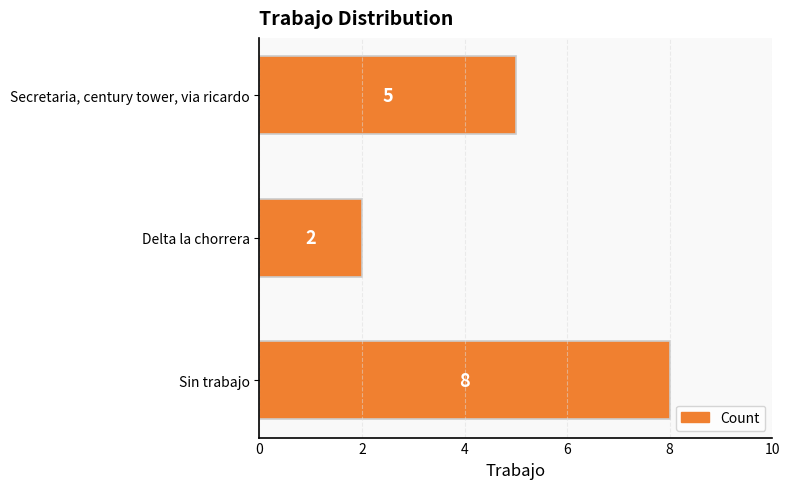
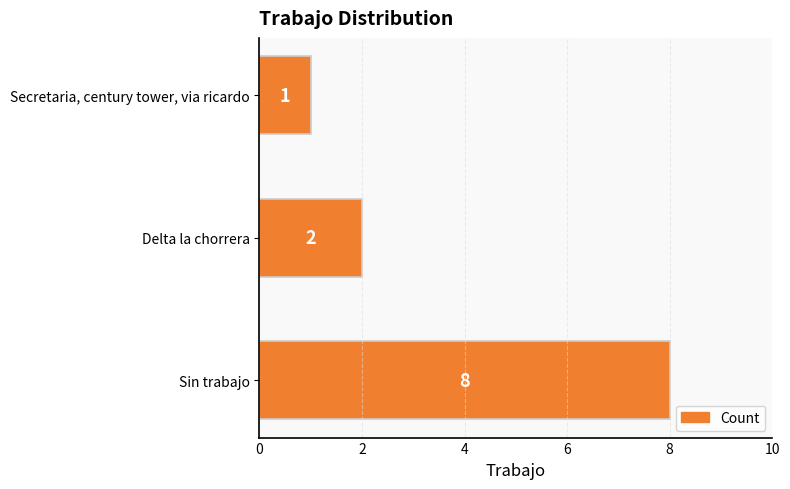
  {
-   "Secretaria, century tower, via ricardo": 5,
+   "Secretaria, century tower, via ricardo": 1,
    "Delta la chorrera": 2,
    "Sin trabajo": 8
  }
